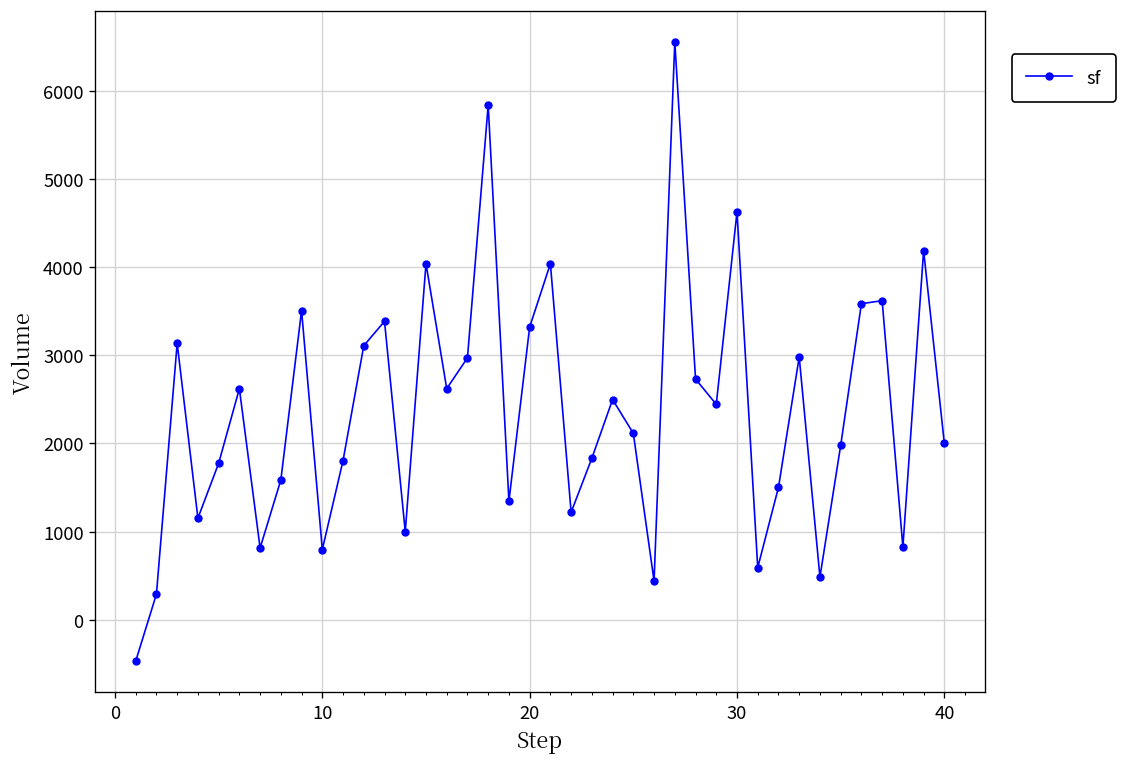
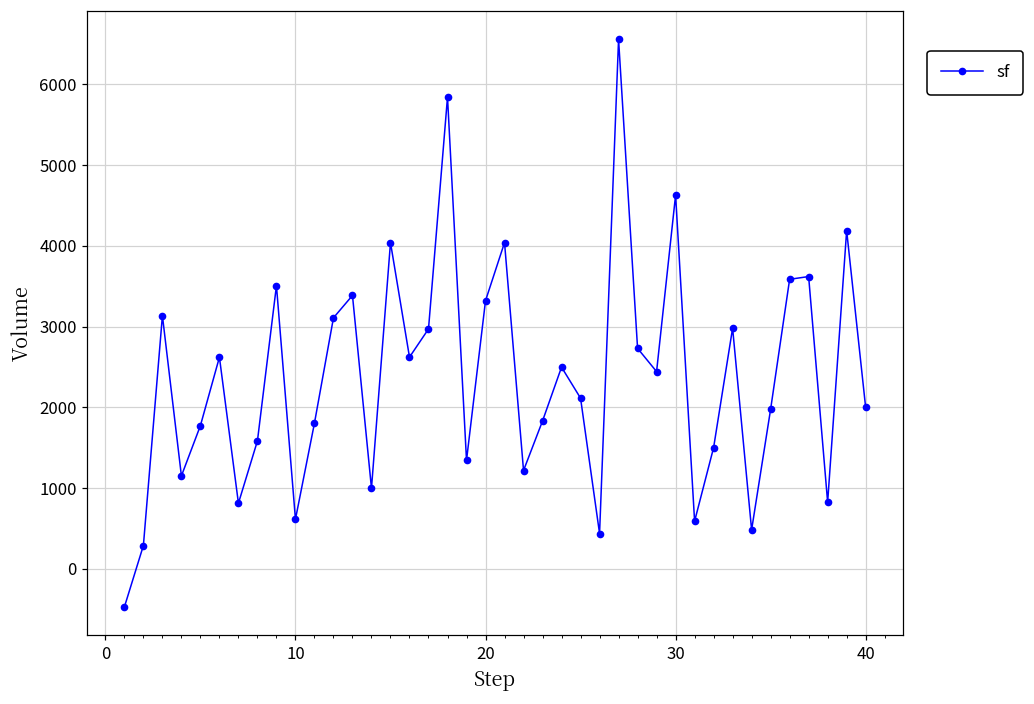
  {
-   "10": 800,
+   "10": 600,
    "20": 3300,
    "30": 4600,
    "40": 2000
  }
